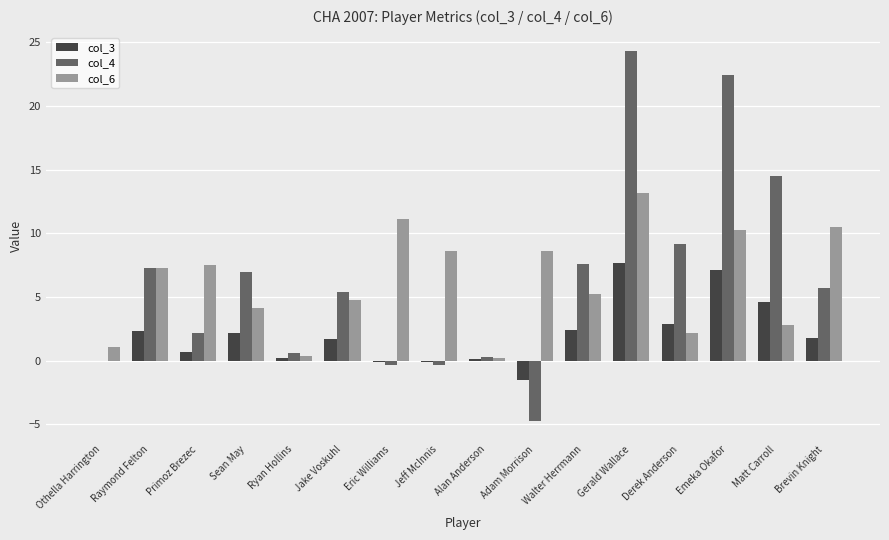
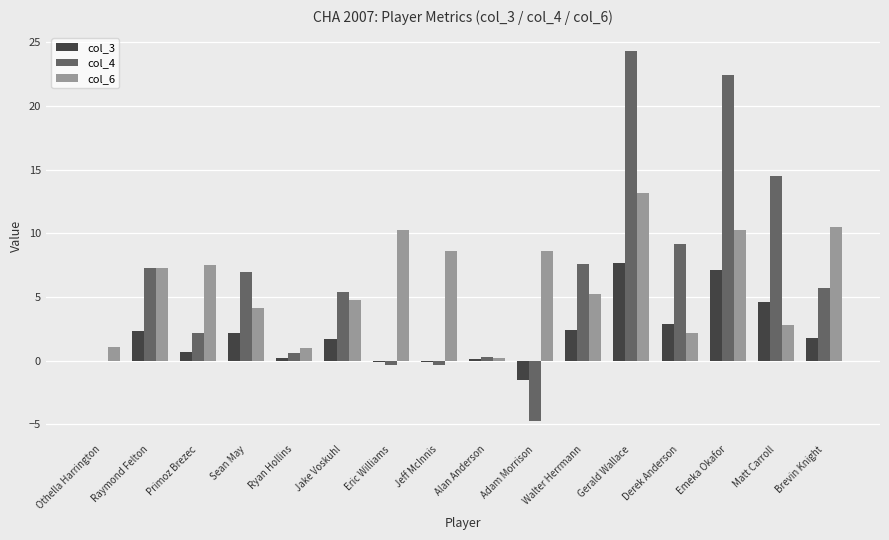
  {
    "col_6": {
      "Othella Harrington": 1.1,
      "Raymond Felton": 7.3,
      "Primoz Brezec": 7.5,
      "Sean May": 4.2,
-     "Ryan Hollins": 0.3,
+     "Ryan Hollins": 1.0,
      "Jake Voskuhl": 4.8,
-     "Eric Williams": 11.1,
+     "Eric Williams": 10.3,
      "Jeff McInnis": 8.6,
      "Alan Anderson": 0.2,
      "Adam Morrison": 8.6,
      "Walter Herrmann": 5.3,
      "Gerald Wallace": 13.2,
      "Derek Anderson": 2.2,
      "Emeka Okafor": 10.3,
      "Matt Carroll": 2.8,
      "Brevin Knight": 10.5
    }
  }
